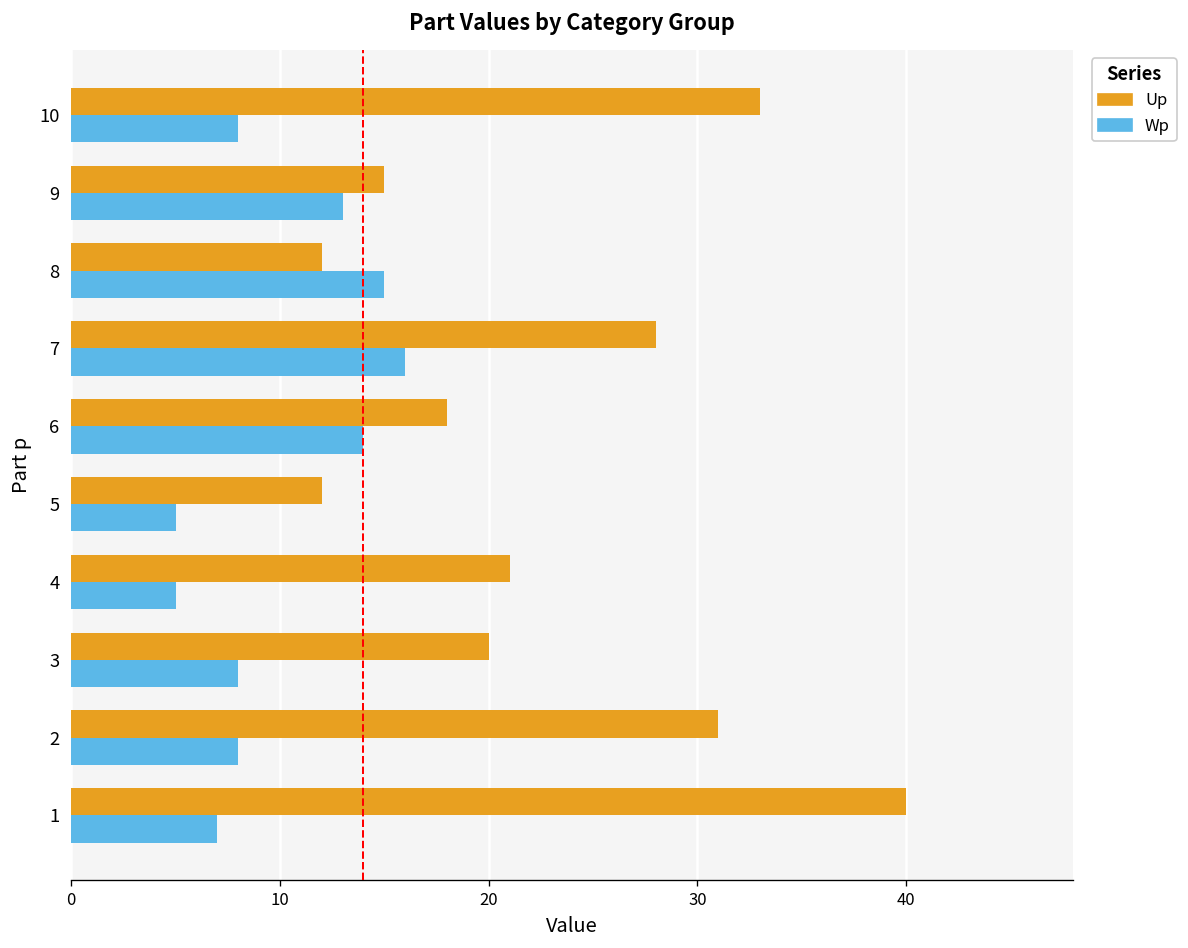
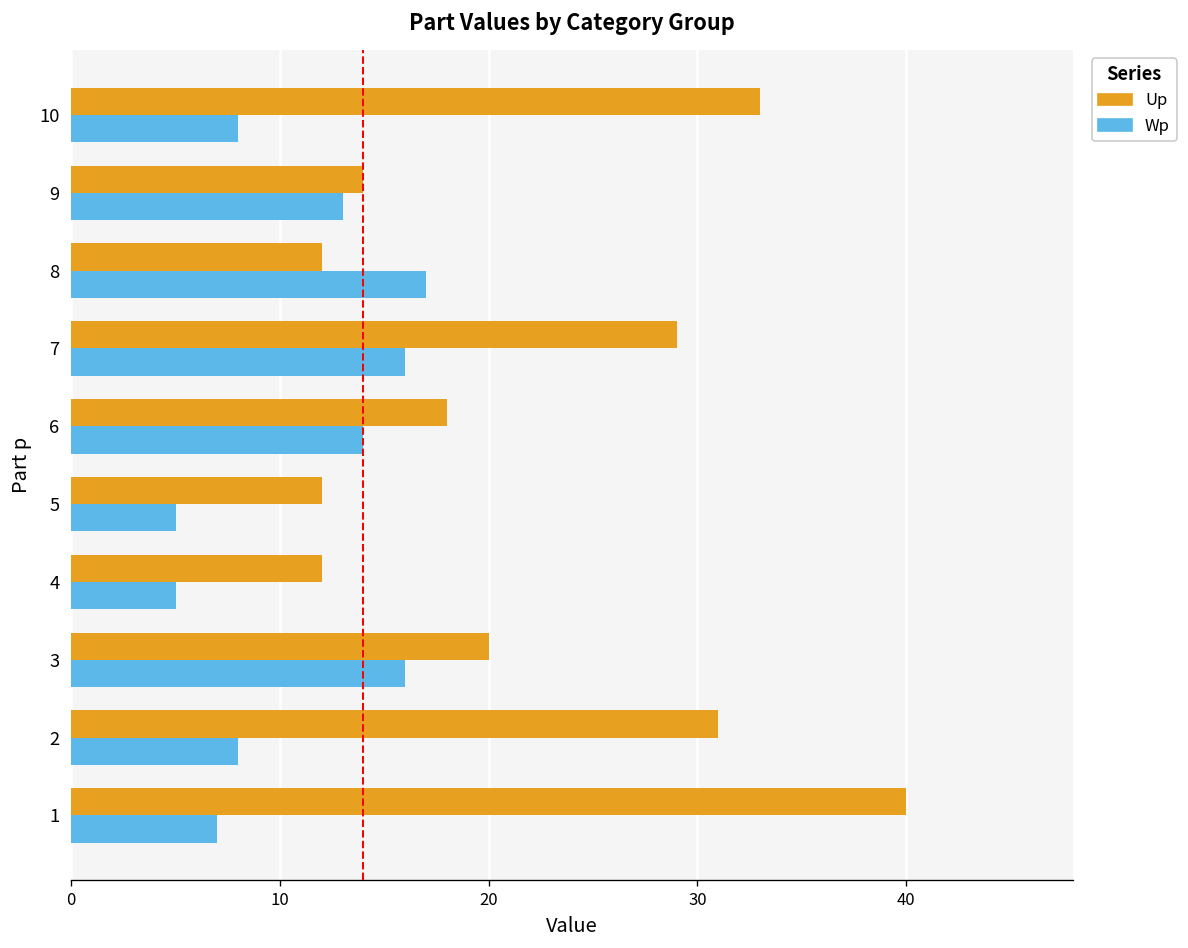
  {
    "Up": {
      "10": 33,
-     "9": 15,
+     "9": 14,
      "8": 12,
-     "7": 28,
+     "7": 29,
      "6": 18,
      "5": 12,
-     "4": 21,
+     "4": 12,
      "3": 20,
      "2": 31,
      "1": 40
    },
    "Wp": {
      "10": 8,
      "9": 13,
-     "8": 15,
+     "8": 17,
      "7": 16,
      "6": 14,
      "5": 5,
      "4": 5,
-     "3": 8,
+     "3": 16,
      "2": 8,
      "1": 7
    }
  }
